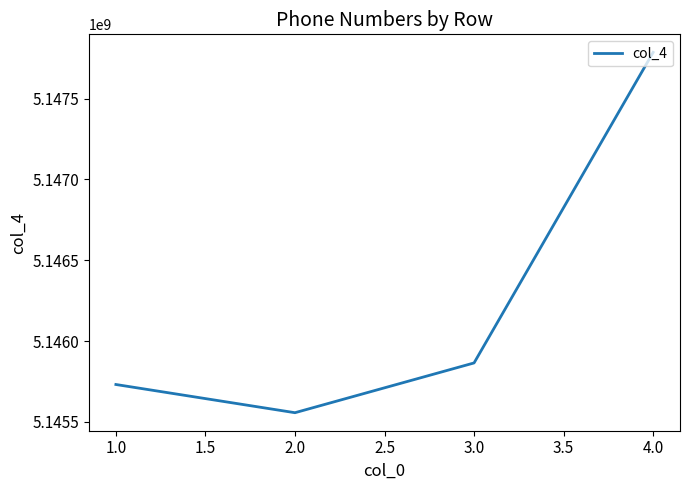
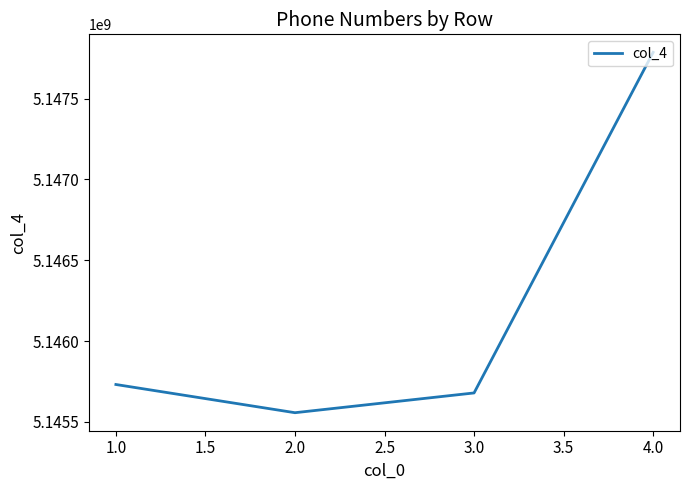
  {
    "1.0": 5145730000,
    "2.0": 5145560000,
-   "3.0": 5145860000
+   "3.0": 5145680000
  }
